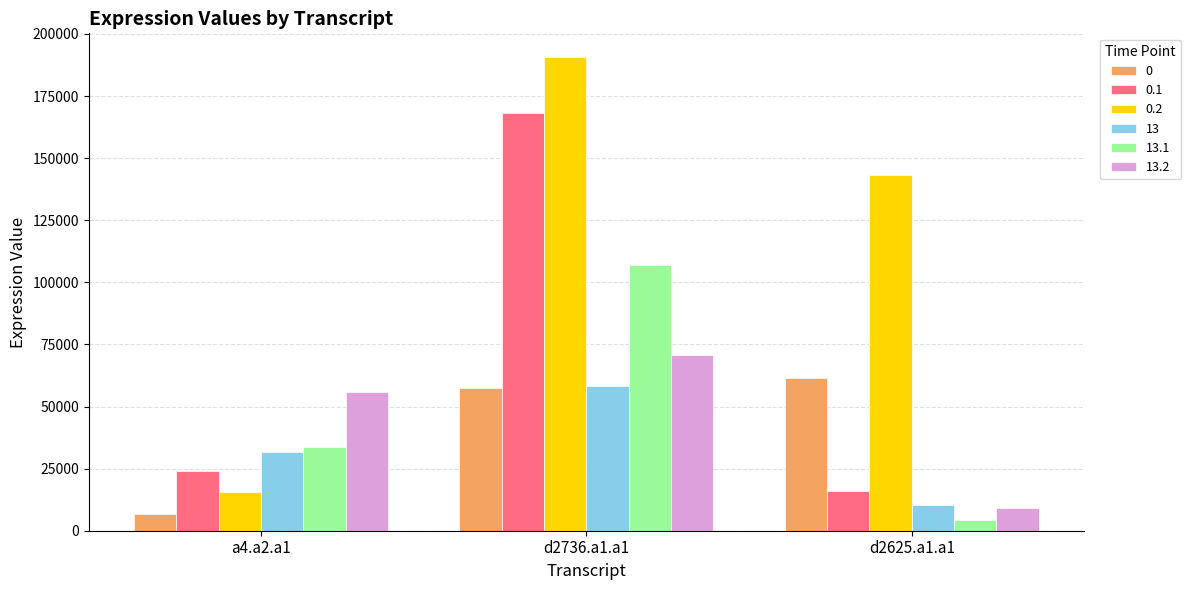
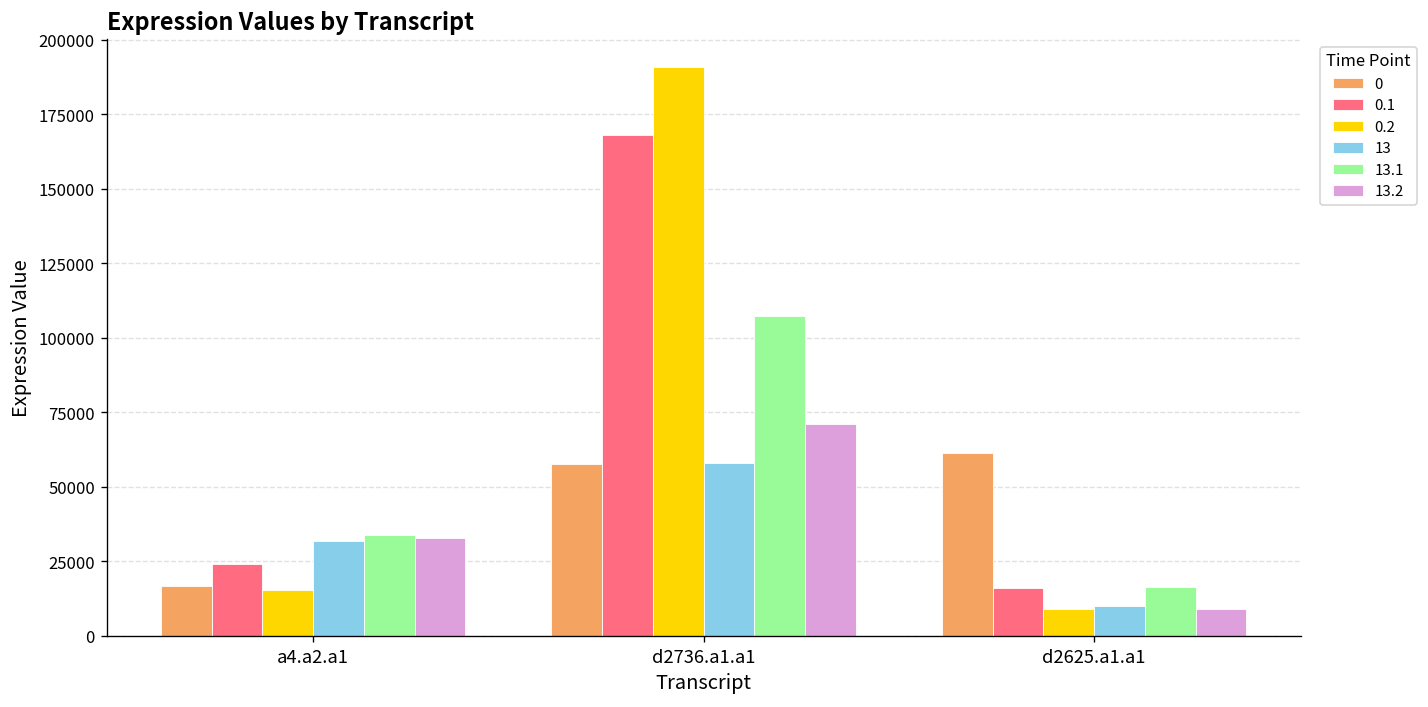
  {
    "0": {
-     "a4.a2.a1": 7000,
+     "a4.a2.a1": 17000,
      "d2736.a1.a1": 58000,
      "d2625.a1.a1": 61000
    },
    "0.1": {
      "a4.a2.a1": 24000,
      "d2736.a1.a1": 168000,
      "d2625.a1.a1": 16000
    },
    "0.2": {
      "a4.a2.a1": 16000,
      "d2736.a1.a1": 191000,
-     "d2625.a1.a1": 143000
+     "d2625.a1.a1": 9000
    },
    "13": {
      "a4.a2.a1": 32000,
      "d2736.a1.a1": 58000,
      "d2625.a1.a1": 10000
    },
    "13.1": {
      "a4.a2.a1": 34000,
      "d2736.a1.a1": 107000,
-     "d2625.a1.a1": 4000
+     "d2625.a1.a1": 17000
    },
    "13.2": {
-     "a4.a2.a1": 56000,
+     "a4.a2.a1": 33000,
      "d2736.a1.a1": 71000,
      "d2625.a1.a1": 9000
    }
  }
